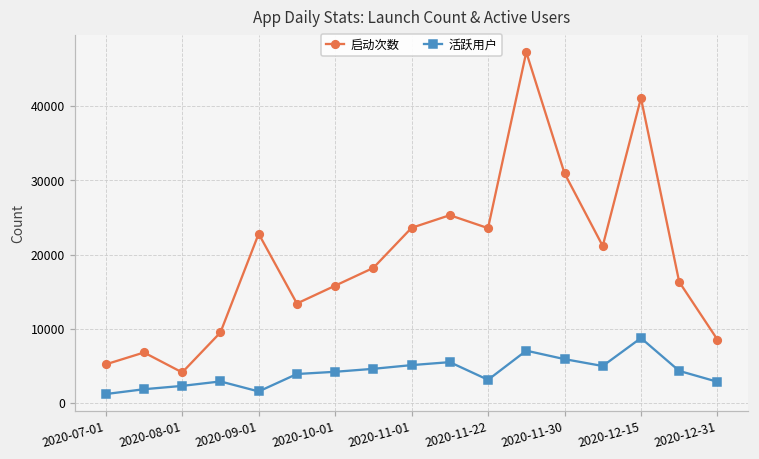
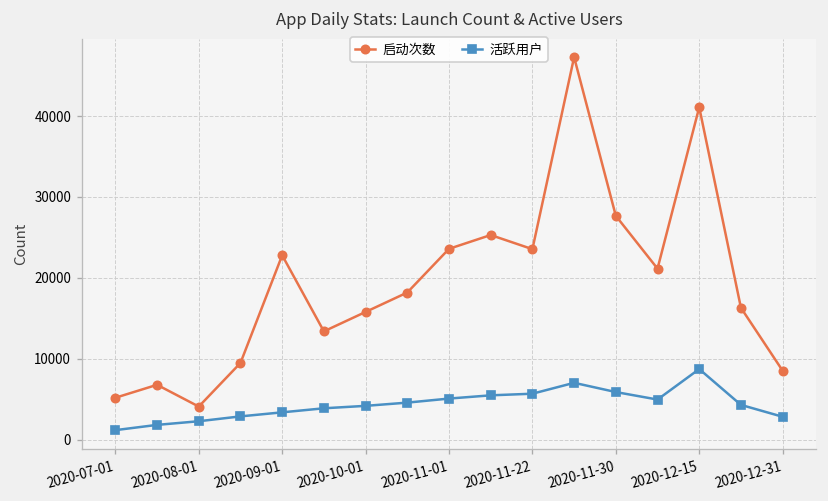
  {
    "启动次数": {
      "2020-07-01": 5000,
      "2020-08-01": 4000,
      "2020-09-01": 23000,
      "2020-10-01": 16000,
      "2020-11-01": 24000,
      "2020-11-22": 24000,
-     "2020-11-30": 31000,
+     "2020-11-30": 28000,
      "2020-12-15": 41000,
      "2020-12-31": 9000
    },
    "活跃用户": {
      "2020-07-01": 1000,
      "2020-08-01": 2000,
-     "2020-09-01": 2000,
+     "2020-09-01": 3000,
      "2020-10-01": 4000,
      "2020-11-01": 5000,
-     "2020-11-22": 3000,
+     "2020-11-22": 6000,
      "2020-11-30": 6000,
      "2020-12-15": 9000,
      "2020-12-31": 3000
    }
  }
